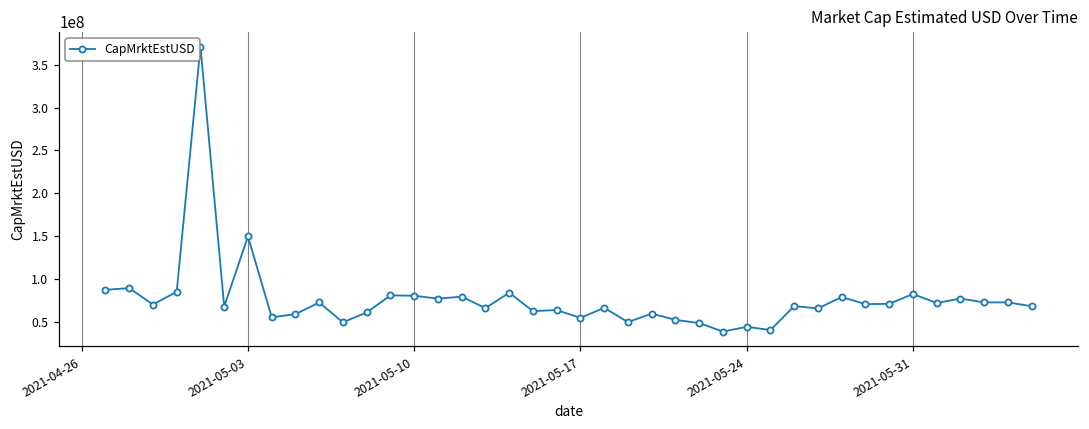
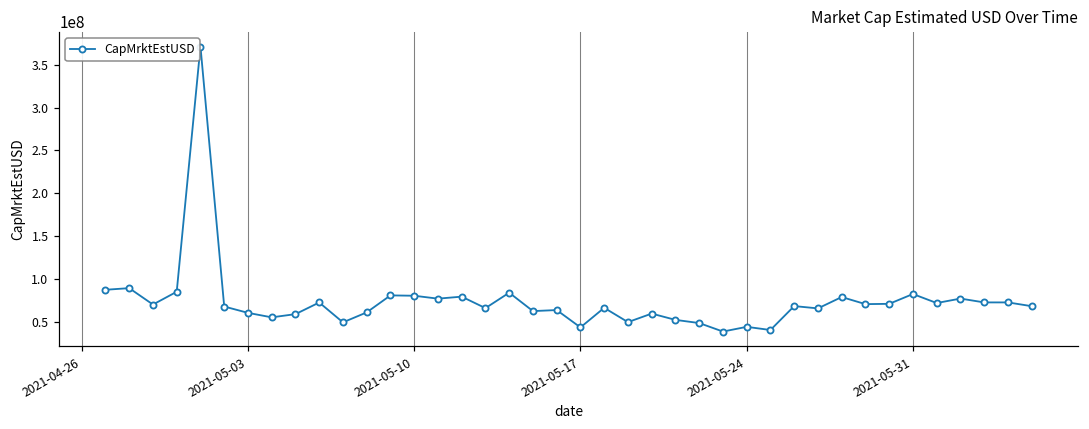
  {
-   "2021-05-03": 150000000,
+   "2021-05-03": 60000000,
    "2021-05-10": 80000000,
-   "2021-05-17": 50000000,
+   "2021-05-17": 40000000,
    "2021-05-24": 40000000,
    "2021-05-31": 80000000
  }
